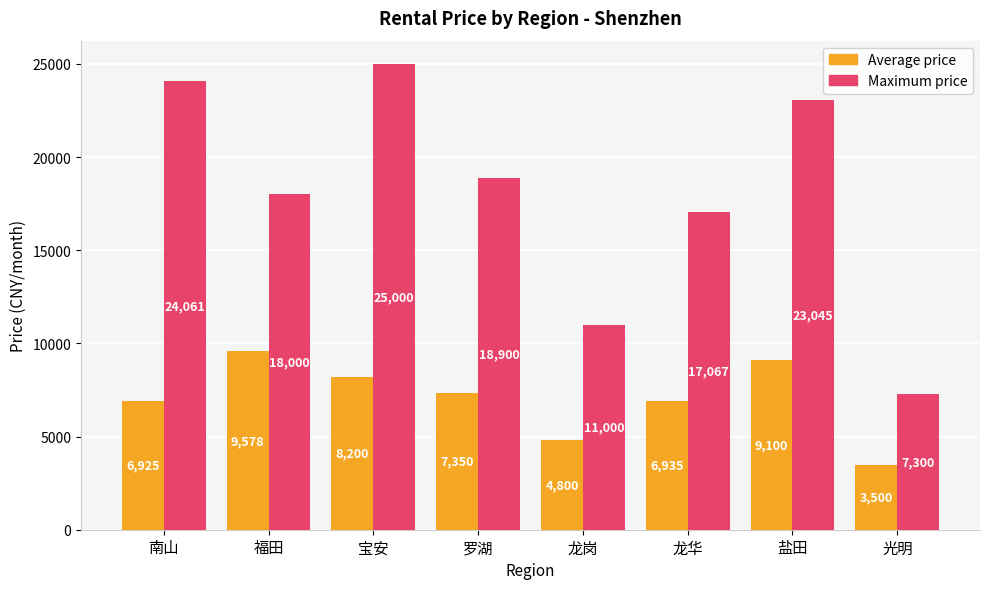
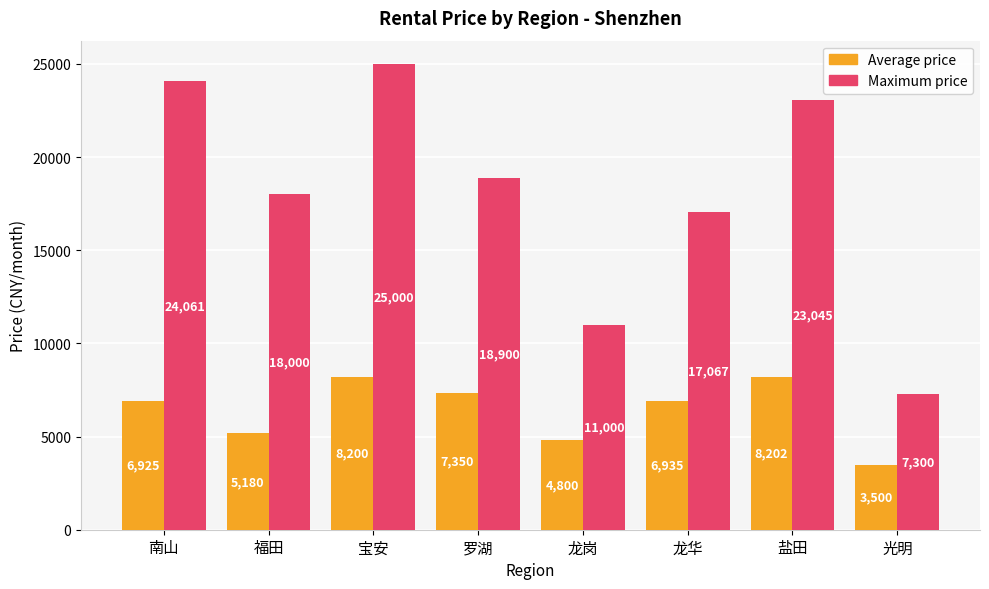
  {
    "Average price": {
      "南山": "6,925",
-     "福田": "9,578",
+     "福田": "5,180",
      "宝安": "8,200",
      "罗湖": "7,350",
      "龙岗": "4,800",
      "龙华": "6,935",
-     "盐田": "9,100",
+     "盐田": "8,202",
      "光明": "3,500"
    },
    "Maximum price": {
      "南山": "24,061",
      "福田": "18,000",
      "宝安": "25,000",
      "罗湖": "18,900",
      "龙岗": "11,000",
      "龙华": "17,067",
      "盐田": "23,045",
      "光明": "7,300"
    }
  }
